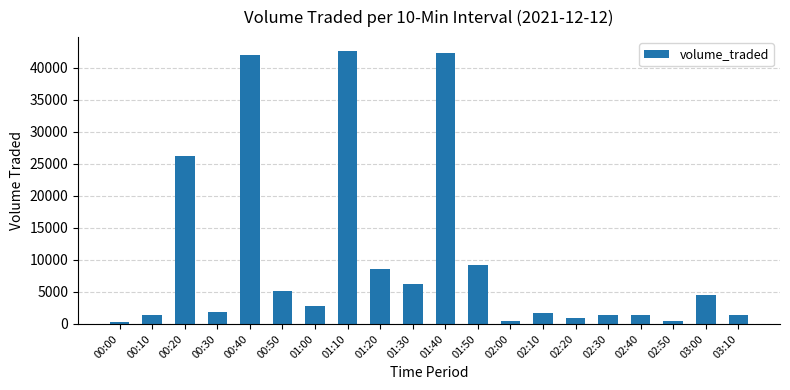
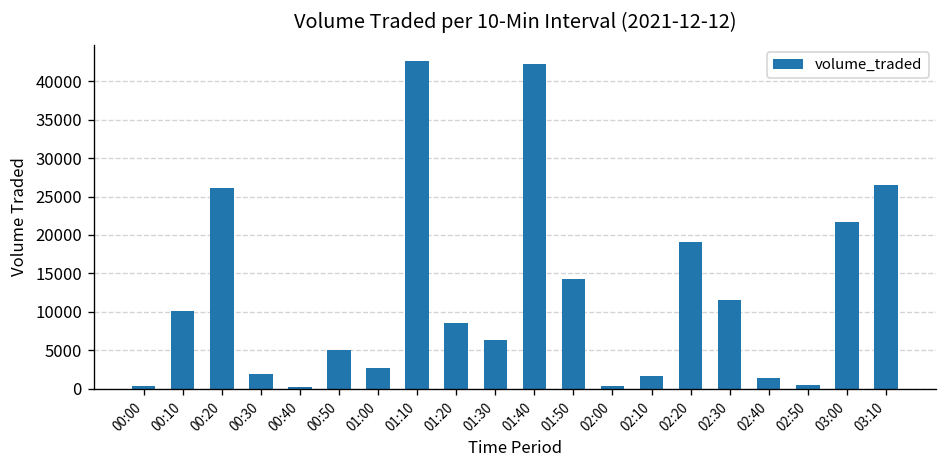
  {
-   "00:10": 1000,
+   "00:10": 10000,
    "00:20": 26000,
    "00:30": 2000,
-   "00:40": 42000,
+   "00:40": 0,
    "00:50": 5000,
    "01:00": 3000,
    "01:10": 43000,
    "01:20": 9000,
    "01:30": 6000,
    "01:40": 42000,
-   "01:50": 9000,
+   "01:50": 14000,
    "02:00": 0,
    "02:10": 2000,
-   "02:20": 1000,
-   "02:30": 1000,
+   "02:20": 19000,
+   "02:30": 12000,
    "02:40": 1000,
    "02:50": 1000,
-   "03:00": 5000,
-   "03:10": 1000
+   "03:00": 22000,
+   "03:10": 26000
  }
